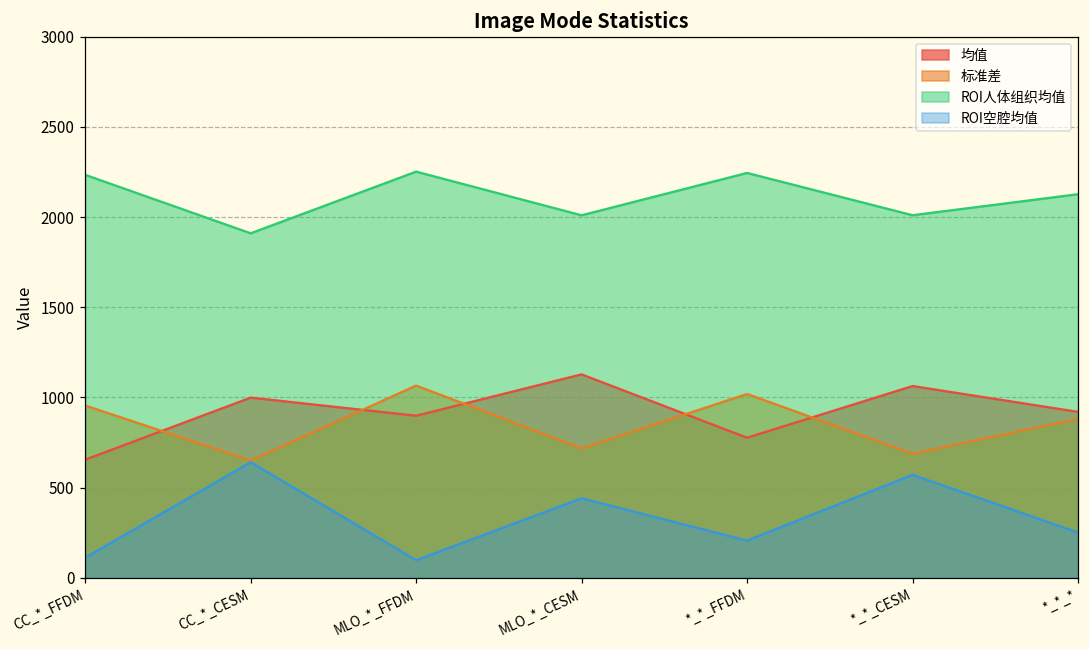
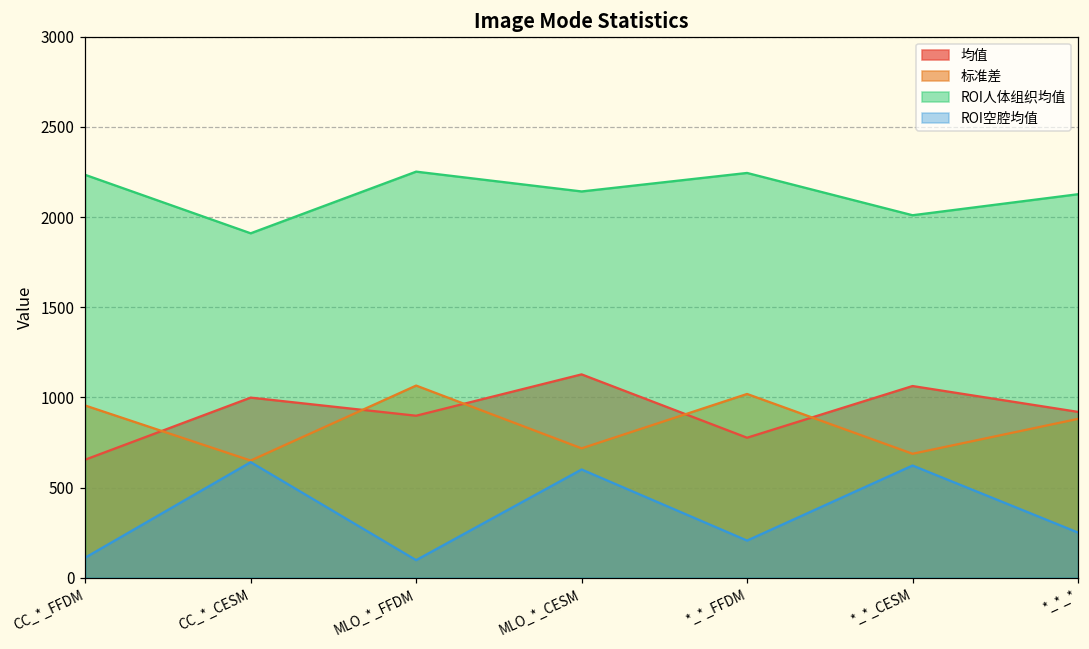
  {
    "ROI人体组织均值": {
      "CC_*_FFDM": 2230,
      "CC_*_CESM": 1910,
      "MLO_*_FFDM": 2250,
-     "MLO_*_CESM": 2010,
+     "MLO_*_CESM": 2140,
      "*_*_FFDM": 2240,
      "*_*_CESM": 2010,
      "*_*_*": 2130
    },
    "ROI空腔均值": {
      "CC_*_FFDM": 110,
      "MLO_*_FFDM": 100,
-     "MLO_*_CESM": 440,
+     "MLO_*_CESM": 600,
      "*_*_FFDM": 210,
-     "*_*_CESM": 570,
+     "*_*_CESM": 620,
      "*_*_*": 250
    }
  }
